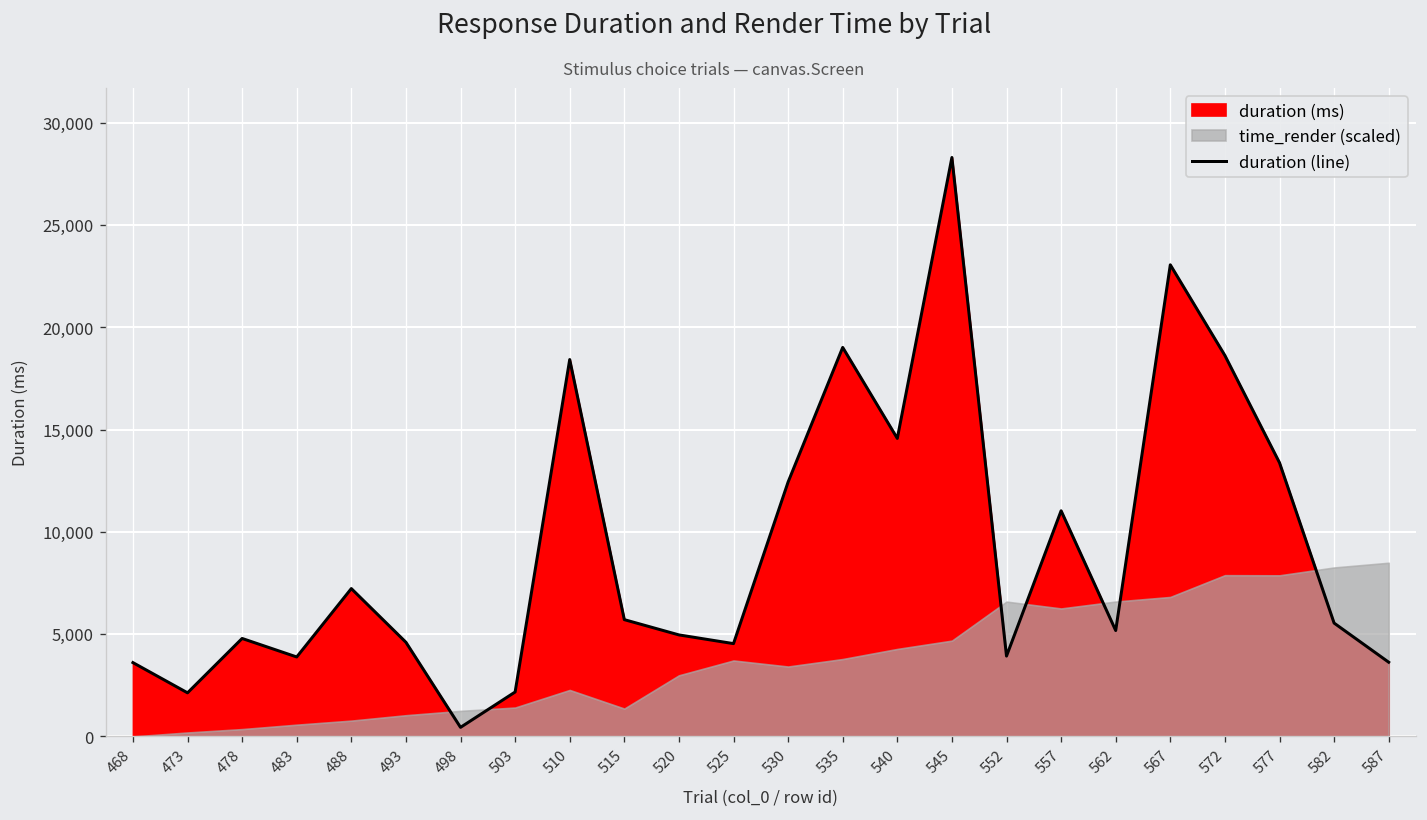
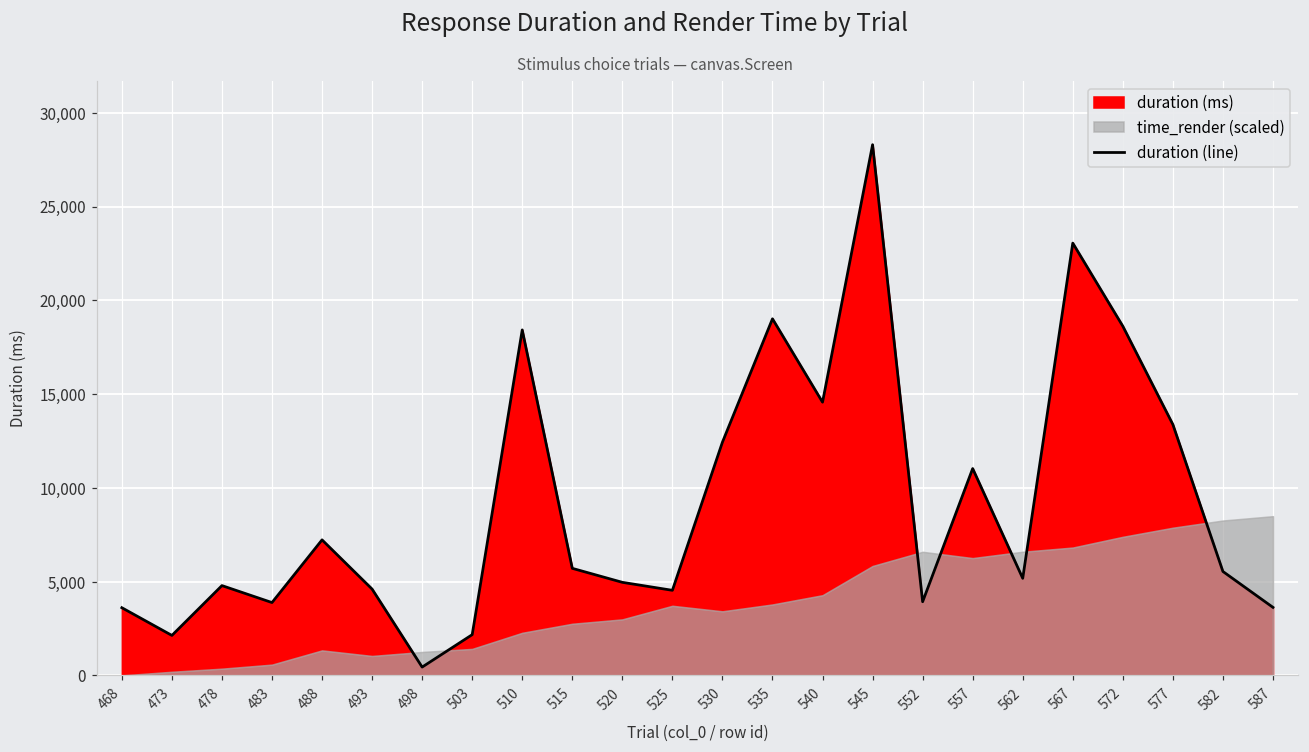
  {
    "duration (ms)": {
      "468": "3,600",
      "473": "2,100",
      "478": "4,800",
      "483": "3,900",
      "488": "7,200",
      "493": "4,600",
      "498": "400",
      "503": "2,200",
      "510": "18,400",
      "515": "5,700",
      "520": "5,000",
      "525": "4,500",
      "530": "12,400",
      "535": "19,000",
      "540": "14,600",
      "545": "28,300",
      "552": "3,900",
      "557": "11,000",
      "562": "5,200",
      "567": "23,000",
      "572": "18,600",
      "577": "13,400",
      "582": "5,500",
      "587": "3,600"
    },
    "time_render (scaled)": {
      "468": "0",
      "473": "200",
      "478": "400",
      "483": "600",
-     "488": "800",
+     "488": "1,300",
      "493": "1,000",
      "498": "1,200",
      "503": "1,400",
      "510": "2,300",
-     "515": "1,400",
+     "515": "2,800",
      "520": "3,000",
      "525": "3,700",
      "530": "3,400",
      "535": "3,800",
      "540": "4,300",
-     "545": "4,700",
+     "545": "5,800",
      "552": "6,600",
      "557": "6,300",
      "562": "6,600",
      "567": "6,800",
-     "572": "7,900",
+     "572": "7,400",
      "577": "7,900",
      "582": "8,300",
      "587": "8,500"
    }
  }
